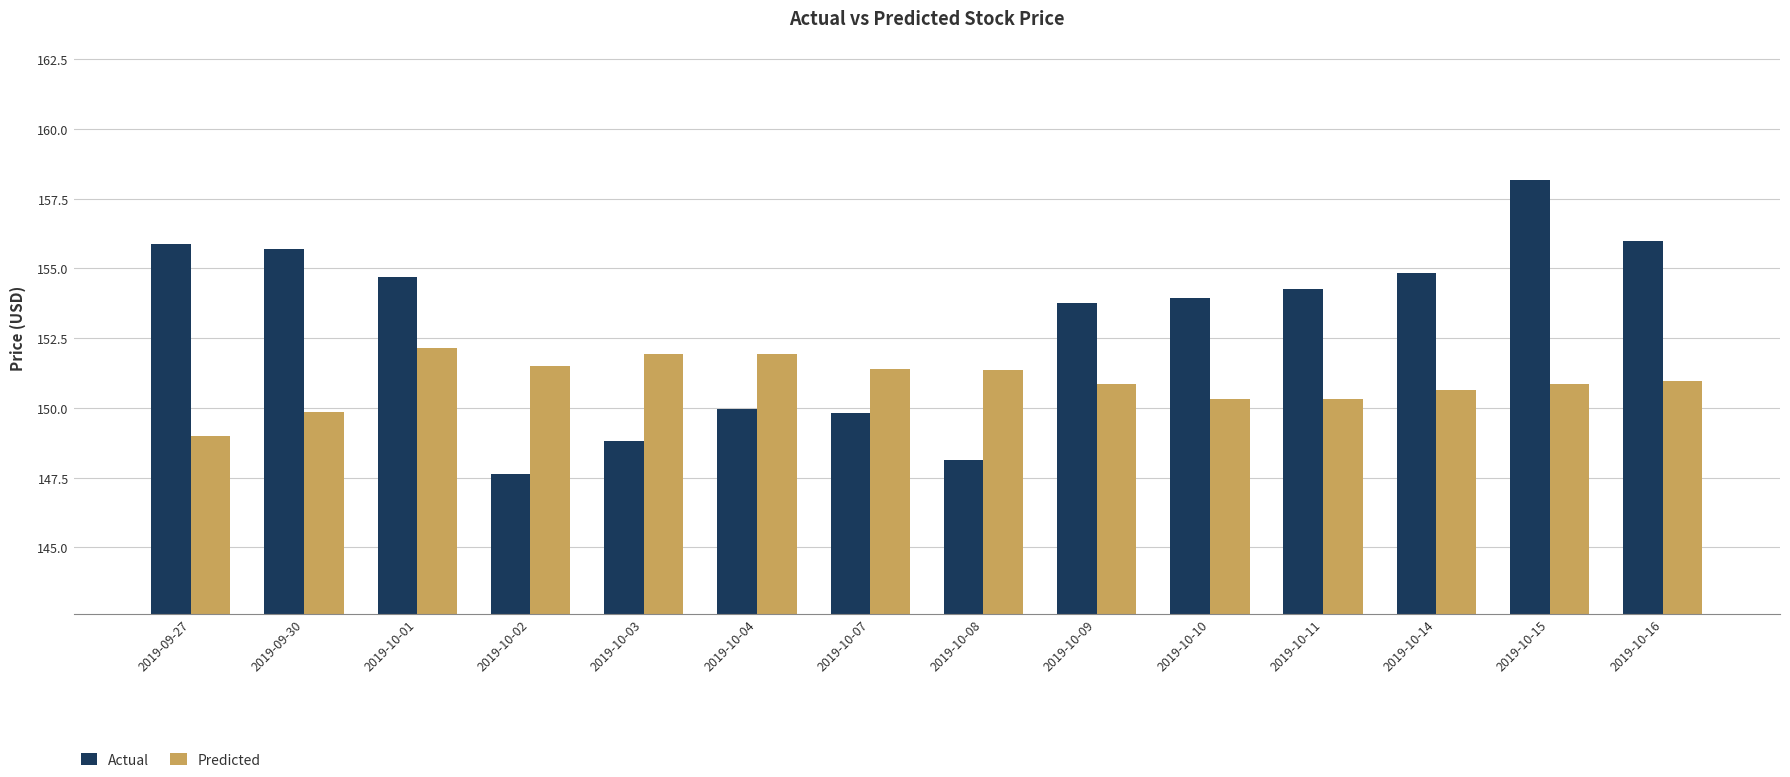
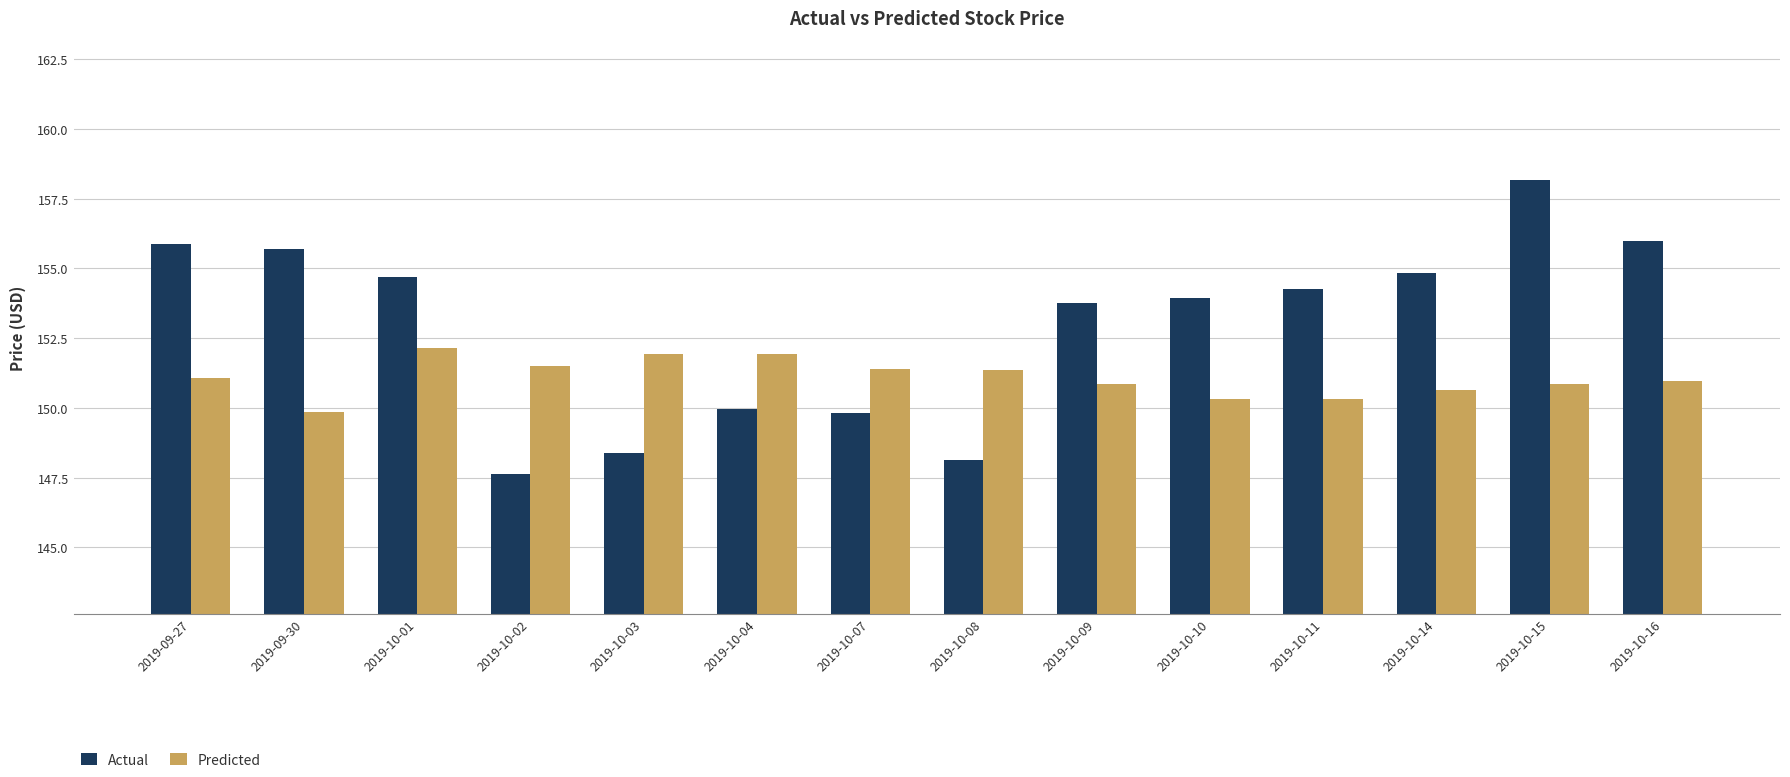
  {
    "Actual": {
      "2019-09-27": 155.9,
      "2019-09-30": 155.7,
      "2019-10-01": 154.7,
      "2019-10-02": 147.6,
-     "2019-10-03": 148.8,
+     "2019-10-03": 148.4,
      "2019-10-04": 150.0,
      "2019-10-07": 149.8,
      "2019-10-08": 148.1,
      "2019-10-09": 153.8,
      "2019-10-10": 153.9,
      "2019-10-11": 154.3,
      "2019-10-14": 154.8,
      "2019-10-15": 158.2,
      "2019-10-16": 156.0
    },
    "Predicted": {
-     "2019-09-27": 149.0,
+     "2019-09-27": 151.1,
      "2019-09-30": 149.9,
      "2019-10-01": 152.1,
      "2019-10-02": 151.5,
      "2019-10-03": 151.9,
      "2019-10-04": 151.9,
      "2019-10-07": 151.4,
      "2019-10-08": 151.4,
      "2019-10-09": 150.8,
      "2019-10-10": 150.3,
      "2019-10-11": 150.3,
      "2019-10-14": 150.6,
      "2019-10-15": 150.9,
      "2019-10-16": 150.9
    }
  }
